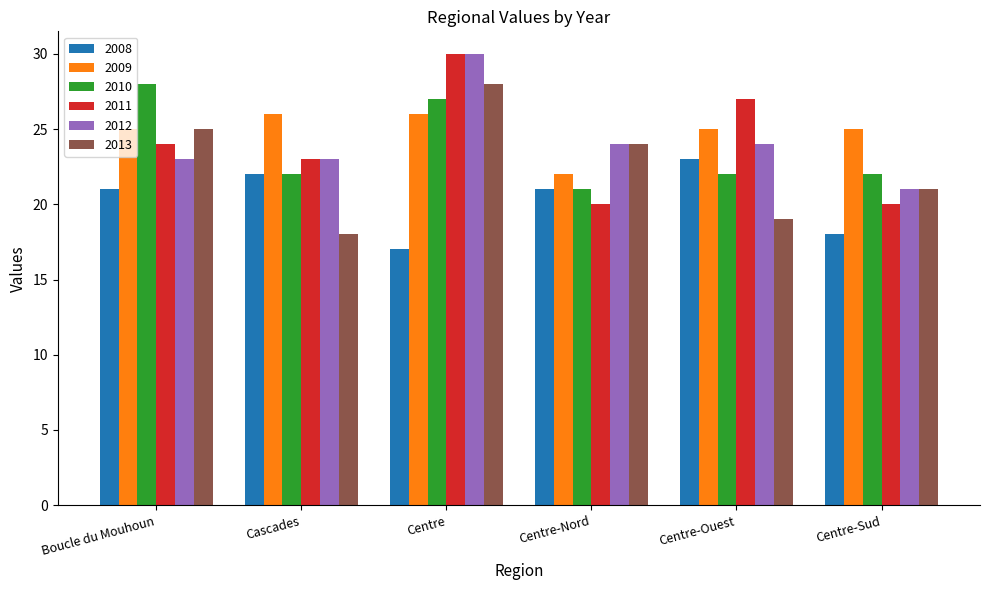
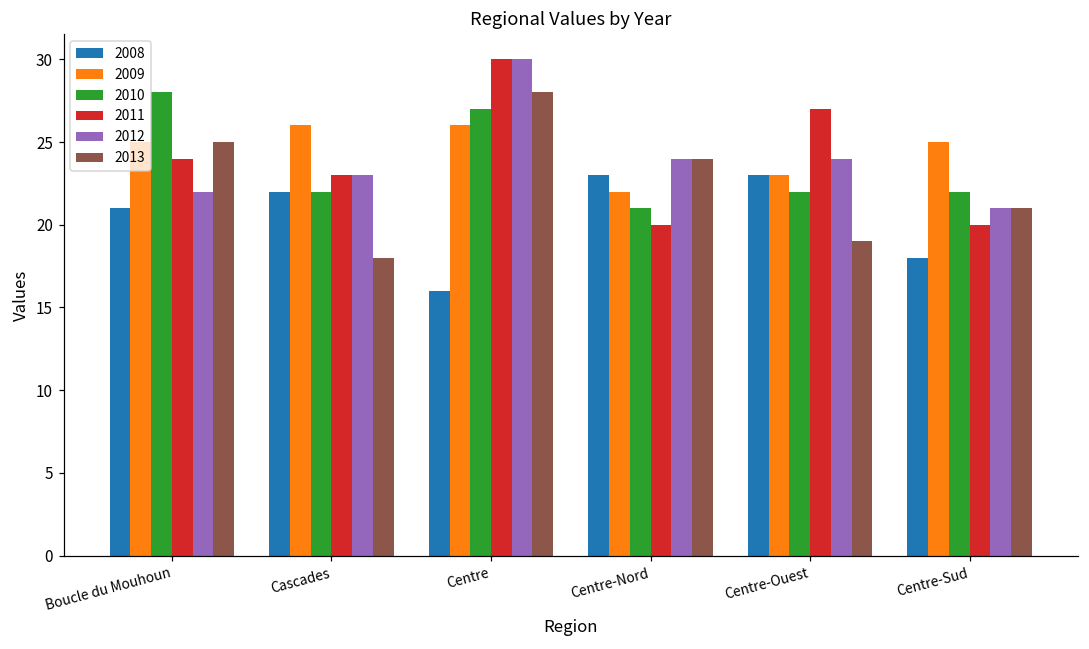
  {
    "2008": {
      "Boucle du Mouhoun": 21,
      "Cascades": 22,
-     "Centre": 17,
-     "Centre-Nord": 21,
+     "Centre": 16,
+     "Centre-Nord": 23,
      "Centre-Ouest": 23,
      "Centre-Sud": 18
    },
    "2009": {
      "Cascades": 26,
      "Centre": 26,
      "Centre-Nord": 22,
-     "Centre-Ouest": 25,
+     "Centre-Ouest": 23,
      "Centre-Sud": 25
    },
    "2010": {
      "Boucle du Mouhoun": 28,
      "Cascades": 22,
      "Centre": 27,
      "Centre-Nord": 21,
      "Centre-Ouest": 22,
      "Centre-Sud": 22
    },
    "2011": {
      "Boucle du Mouhoun": 24,
      "Cascades": 23,
      "Centre": 30,
      "Centre-Nord": 20,
      "Centre-Ouest": 27,
      "Centre-Sud": 20
    },
    "2012": {
-     "Boucle du Mouhoun": 23,
+     "Boucle du Mouhoun": 22,
      "Cascades": 23,
      "Centre": 30,
      "Centre-Nord": 24,
      "Centre-Ouest": 24,
      "Centre-Sud": 21
    },
    "2013": {
      "Boucle du Mouhoun": 25,
      "Cascades": 18,
      "Centre": 28,
      "Centre-Nord": 24,
      "Centre-Ouest": 19,
      "Centre-Sud": 21
    }
  }
